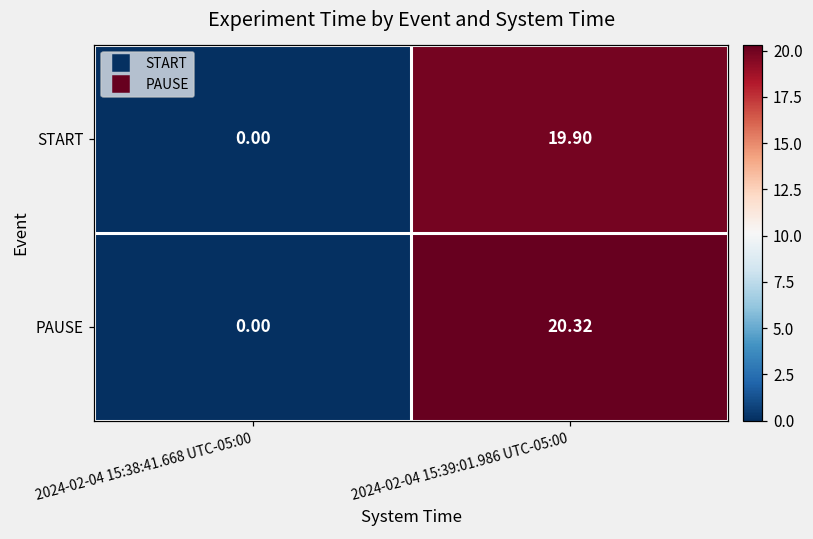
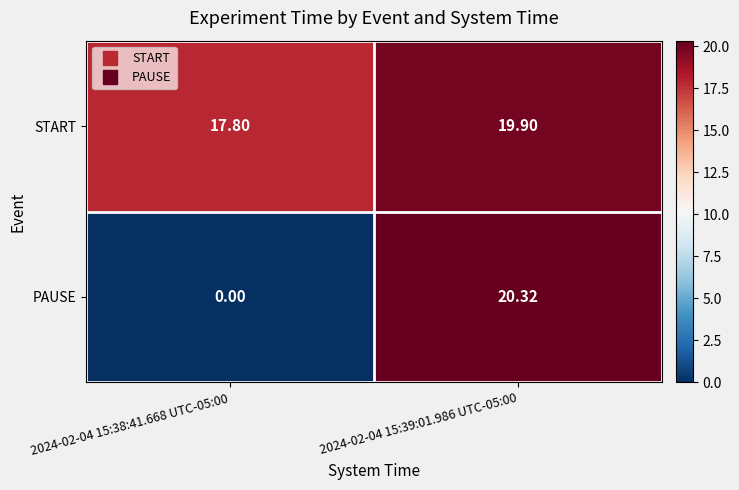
  {
    "START": {
-     "2024-02-04 15:38:41.668 UTC-05:00": 0.00,
+     "2024-02-04 15:38:41.668 UTC-05:00": 17.80,
      "2024-02-04 15:39:01.986 UTC-05:00": 19.90
    },
    "PAUSE": {
      "2024-02-04 15:38:41.668 UTC-05:00": 0.00,
      "2024-02-04 15:39:01.986 UTC-05:00": 20.32
    }
  }
